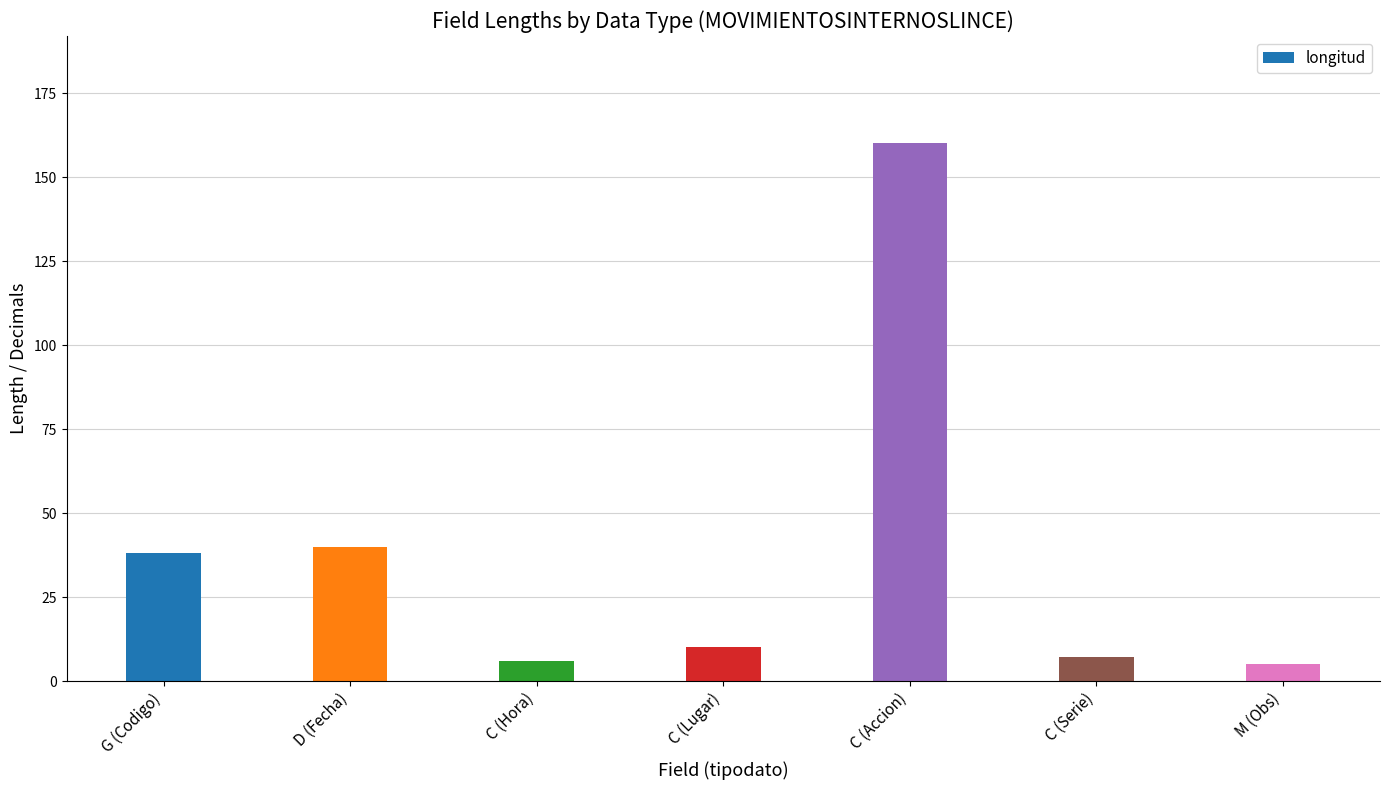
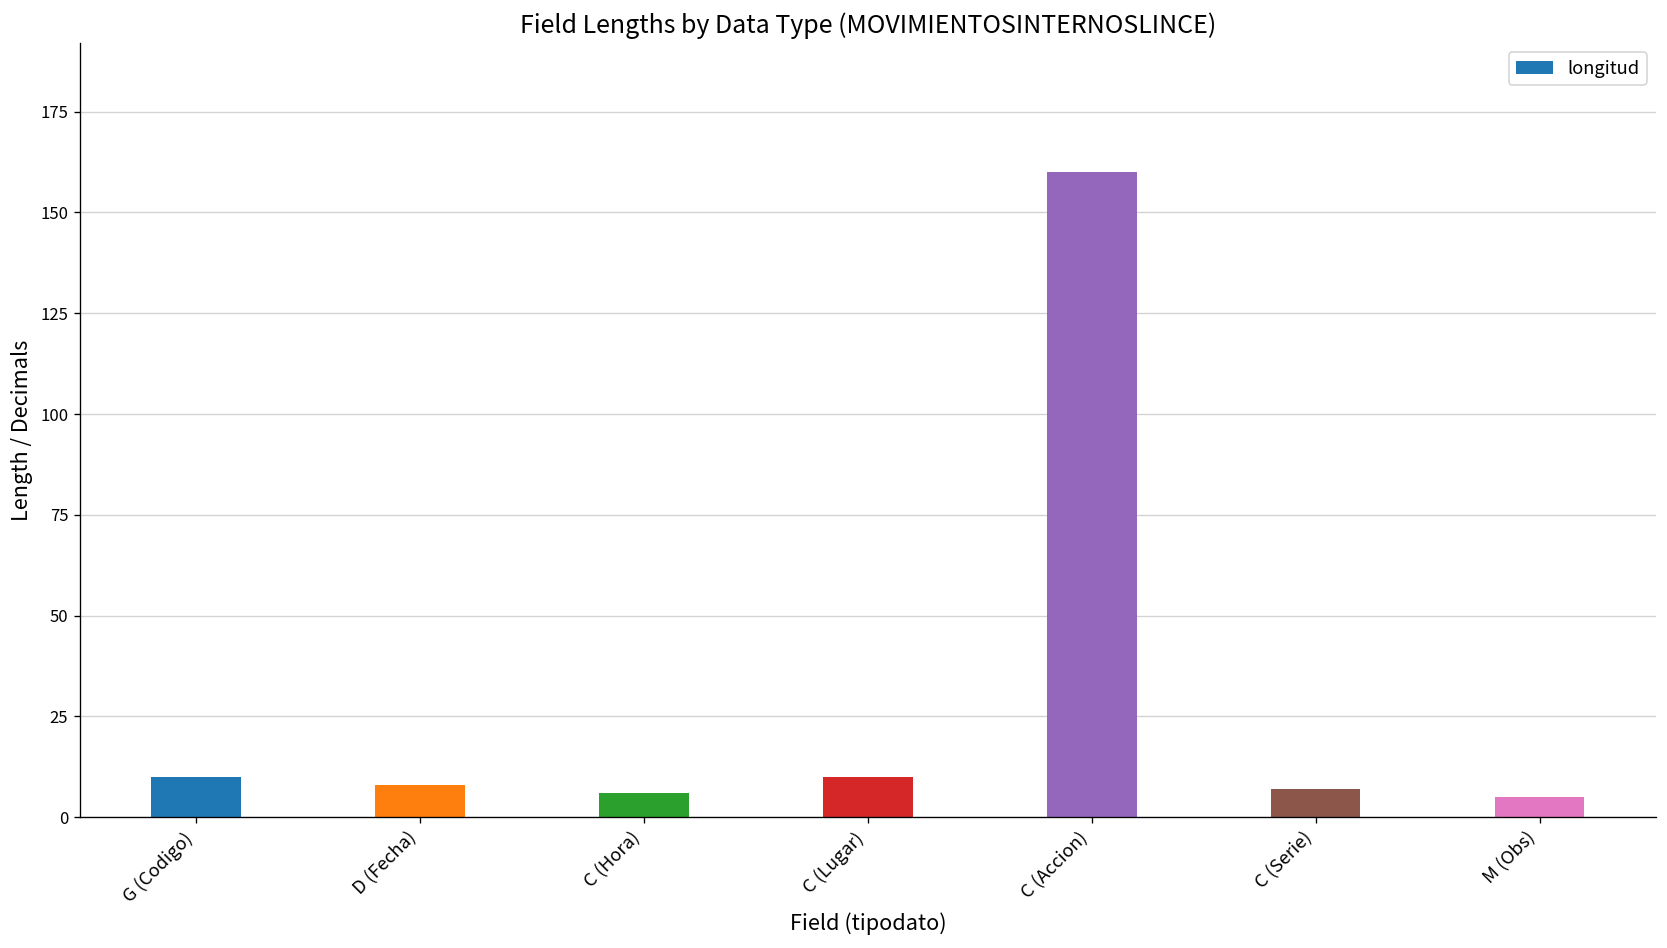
  {
-   "G (Codigo)": 38,
-   "D (Fecha)": 40,
+   "G (Codigo)": 10,
+   "D (Fecha)": 8,
    "C (Hora)": 6,
    "C (Lugar)": 10,
    "C (Accion)": 160,
    "C (Serie)": 7,
    "M (Obs)": 5
  }
